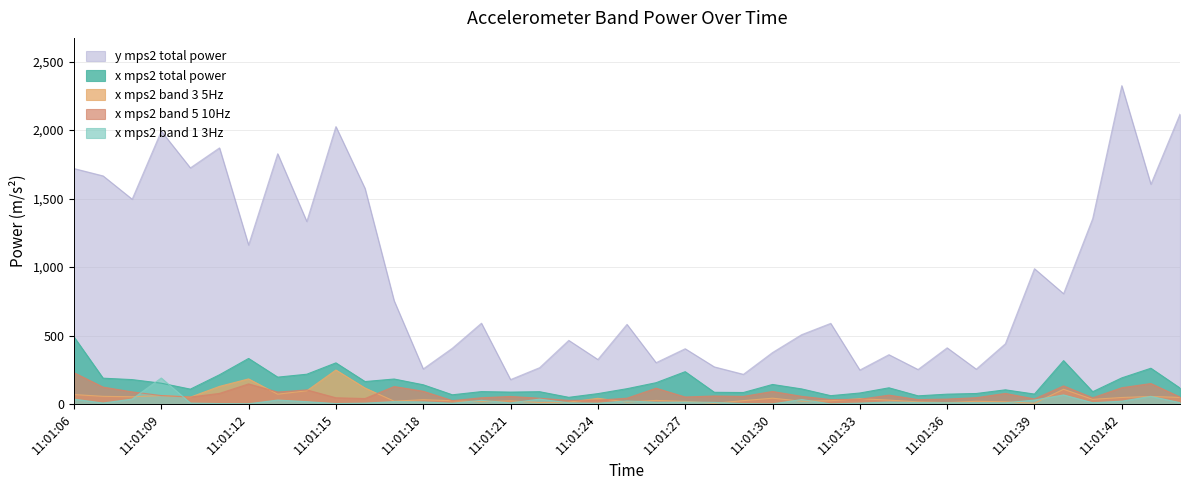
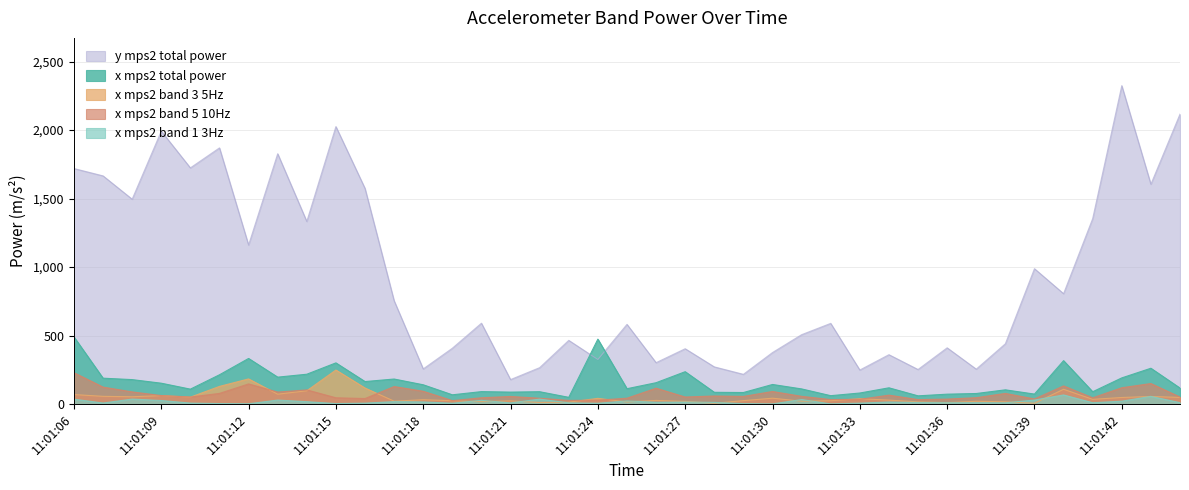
  {
    "y mps2 total power": {
      "11:01:06": "1,720",
      "11:01:09": "1,990",
      "11:01:12": "1,160",
      "11:01:15": "2,030",
      "11:01:18": "260",
      "11:01:21": "180",
      "11:01:24": "330",
      "11:01:27": "400",
      "11:01:30": "380",
      "11:01:33": "250",
      "11:01:36": "410",
      "11:01:39": "990",
      "11:01:42": "2,320"
    },
    "x mps2 total power": {
      "11:01:06": "490",
      "11:01:09": "150",
      "11:01:12": "330",
      "11:01:15": "300",
      "11:01:18": "140",
      "11:01:21": "90",
-     "11:01:24": "80",
+     "11:01:24": "470",
      "11:01:27": "240",
      "11:01:30": "140",
      "11:01:33": "80",
      "11:01:36": "70",
      "11:01:39": "70",
      "11:01:42": "190"
    },
    "x mps2 band 1 3Hz": {
      "11:01:06": "40",
-     "11:01:09": "190",
+     "11:01:09": "30",
      "11:01:12": "0",
      "11:01:15": "0",
      "11:01:24": "10",
      "11:01:30": "0",
      "11:01:33": "10",
      "11:01:42": "20"
    }
  }
